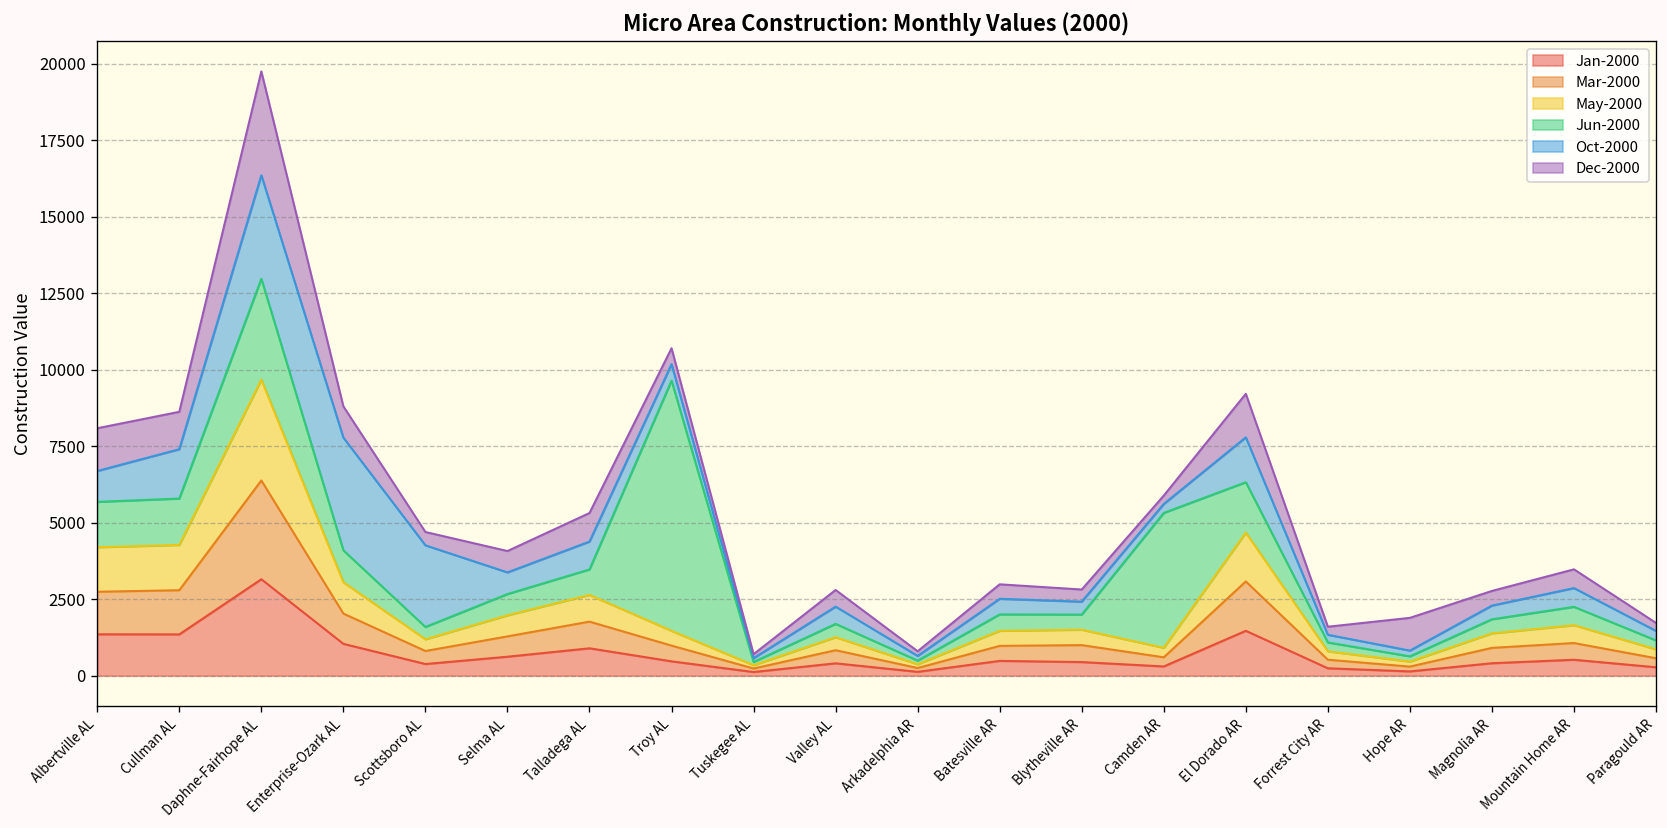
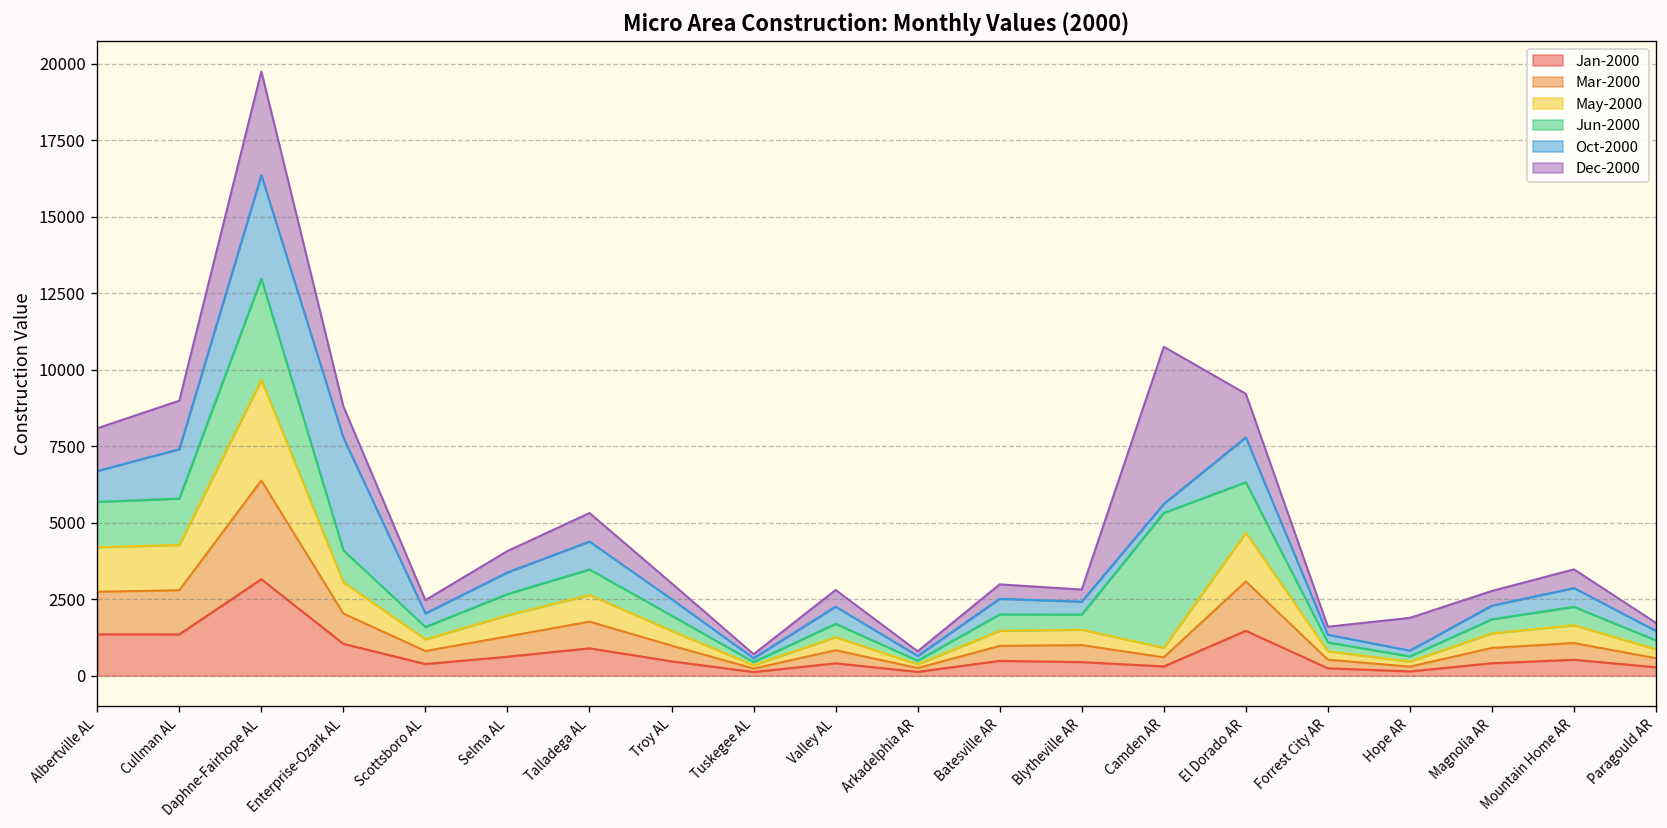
  {
    "Jun-2000": {
      "Albertville AL": 1500,
      "Cullman AL": 1500,
      "Daphne-Fairhope AL": 3300,
      "Enterprise-Ozark AL": 1000,
      "Scottsboro AL": 400,
      "Selma AL": 700,
      "Talladega AL": 800,
-     "Troy AL": 8200,
+     "Troy AL": 500,
      "Tuskegee AL": 100,
      "Valley AL": 400,
      "Arkadelphia AR": 100,
      "Batesville AR": 500,
      "Blytheville AR": 500,
      "Camden AR": 4400,
      "El Dorado AR": 1600,
      "Forrest City AR": 300,
      "Hope AR": 200,
      "Magnolia AR": 500,
      "Mountain Home AR": 600,
      "Paragould AR": 300
    },
    "Oct-2000": {
      "Albertville AL": 1000,
      "Cullman AL": 1600,
      "Daphne-Fairhope AL": 3400,
      "Enterprise-Ozark AL": 3700,
-     "Scottsboro AL": 2700,
+     "Scottsboro AL": 400,
      "Selma AL": 700,
      "Talladega AL": 900,
      "Troy AL": 500,
      "Tuskegee AL": 100,
      "Valley AL": 600,
      "Arkadelphia AR": 200,
      "Batesville AR": 500,
      "Blytheville AR": 400,
      "Camden AR": 300,
      "El Dorado AR": 1500,
      "Forrest City AR": 300,
      "Hope AR": 200,
      "Magnolia AR": 400,
      "Mountain Home AR": 600,
      "Paragould AR": 300
    },
    "Dec-2000": {
      "Albertville AL": 1400,
-     "Cullman AL": 1200,
+     "Cullman AL": 1600,
      "Daphne-Fairhope AL": 3400,
      "Enterprise-Ozark AL": 1000,
      "Scottsboro AL": 400,
      "Selma AL": 700,
      "Talladega AL": 900,
      "Troy AL": 500,
      "Tuskegee AL": 100,
      "Valley AL": 500,
      "Arkadelphia AR": 200,
      "Batesville AR": 500,
      "Blytheville AR": 400,
-     "Camden AR": 300,
+     "Camden AR": 5100,
      "El Dorado AR": 1400,
      "Forrest City AR": 300,
      "Hope AR": 1100,
      "Magnolia AR": 500,
      "Mountain Home AR": 600,
      "Paragould AR": 300
    }
  }
